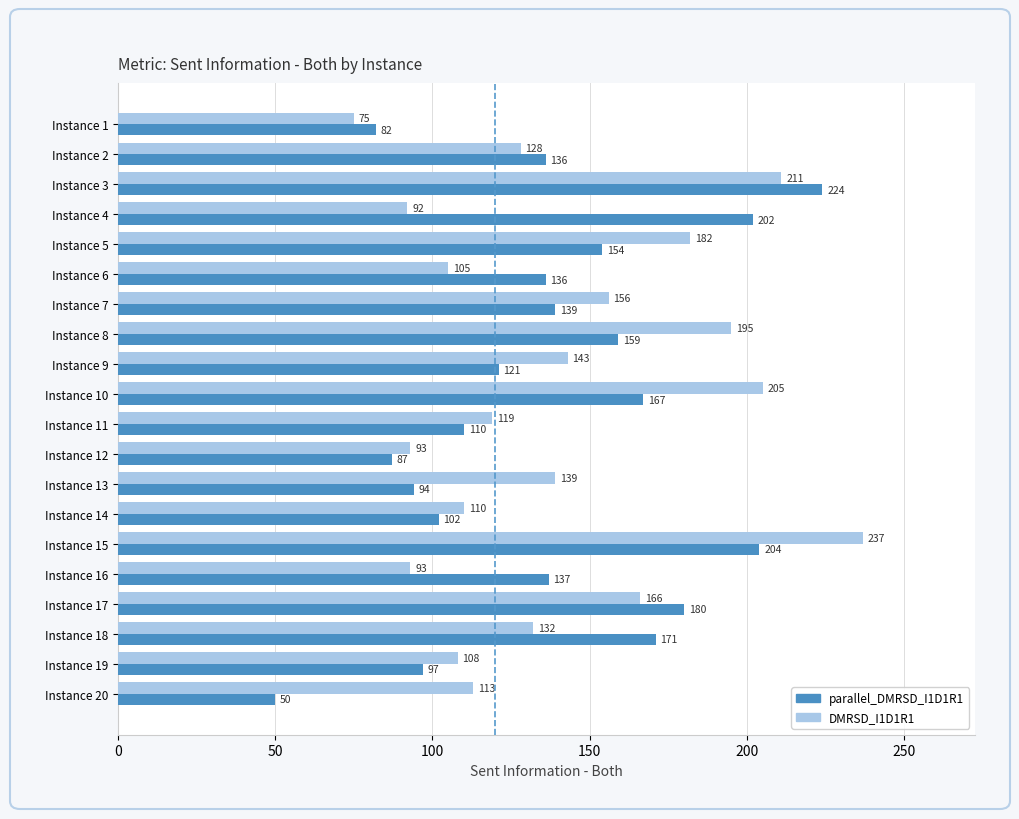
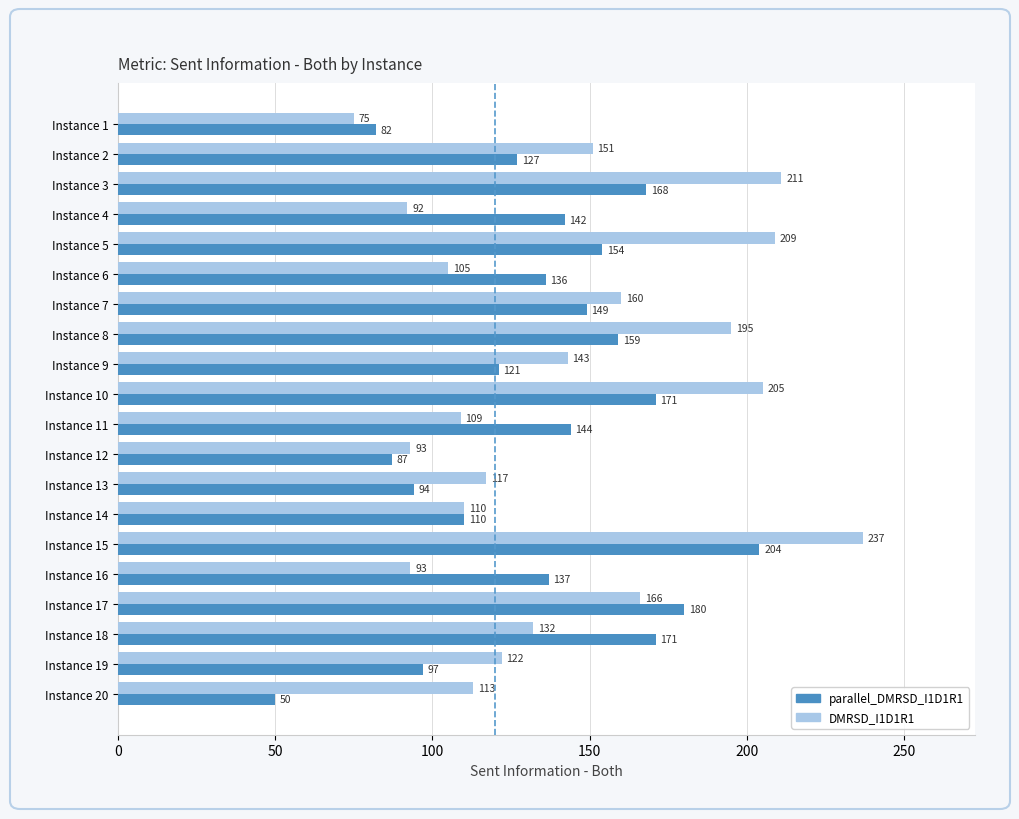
  {
    "parallel_DMRSD_I1D1R1": {
      "Instance 1": 82,
-     "Instance 2": 136,
-     "Instance 3": 224,
-     "Instance 4": 202,
+     "Instance 2": 127,
+     "Instance 3": 168,
+     "Instance 4": 142,
      "Instance 5": 154,
      "Instance 6": 136,
-     "Instance 7": 139,
+     "Instance 7": 149,
      "Instance 8": 159,
      "Instance 9": 121,
-     "Instance 10": 167,
-     "Instance 11": 110,
+     "Instance 10": 171,
+     "Instance 11": 144,
      "Instance 12": 87,
      "Instance 13": 94,
-     "Instance 14": 102,
+     "Instance 14": 110,
      "Instance 15": 204,
      "Instance 16": 137,
      "Instance 17": 180,
      "Instance 18": 171,
      "Instance 19": 97,
      "Instance 20": 50
    },
    "DMRSD_I1D1R1": {
      "Instance 1": 75,
-     "Instance 2": 128,
+     "Instance 2": 151,
      "Instance 3": 211,
      "Instance 4": 92,
-     "Instance 5": 182,
+     "Instance 5": 209,
      "Instance 6": 105,
-     "Instance 7": 156,
+     "Instance 7": 160,
      "Instance 8": 195,
      "Instance 9": 143,
      "Instance 10": 205,
-     "Instance 11": 119,
+     "Instance 11": 109,
      "Instance 12": 93,
-     "Instance 13": 139,
+     "Instance 13": 117,
      "Instance 14": 110,
      "Instance 15": 237,
      "Instance 16": 93,
      "Instance 17": 166,
      "Instance 18": 132,
-     "Instance 19": 108,
+     "Instance 19": 122,
      "Instance 20": 113
    }
  }
